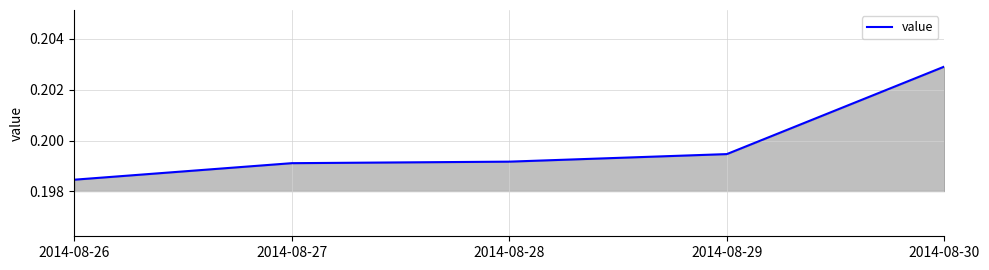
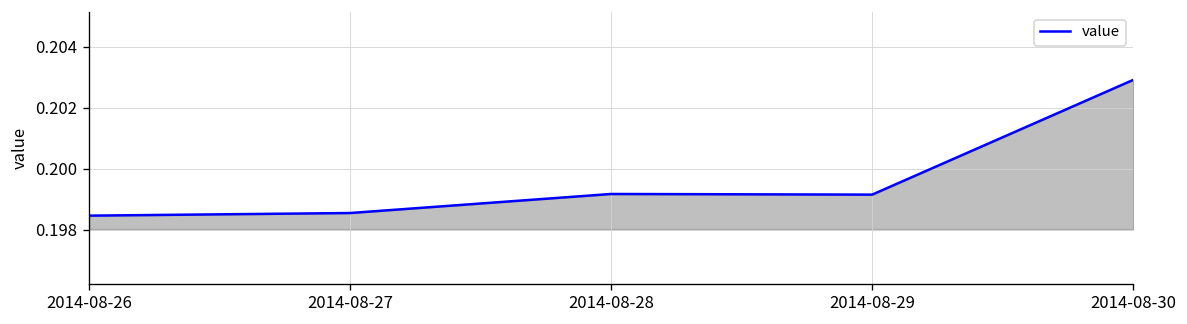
  {
    "2014-08-26": 0.1985,
-   "2014-08-27": 0.1991,
+   "2014-08-27": 0.1985,
    "2014-08-28": 0.1992,
-   "2014-08-29": 0.1995,
+   "2014-08-29": 0.1992,
    "2014-08-30": 0.2029
  }
